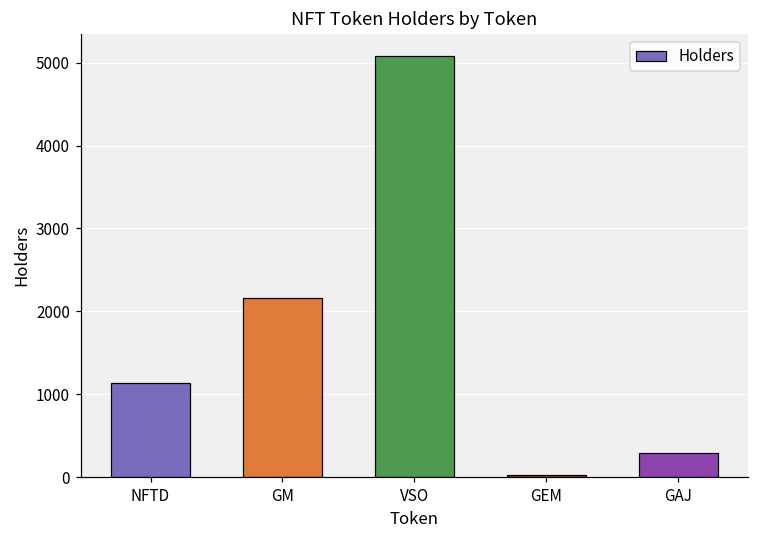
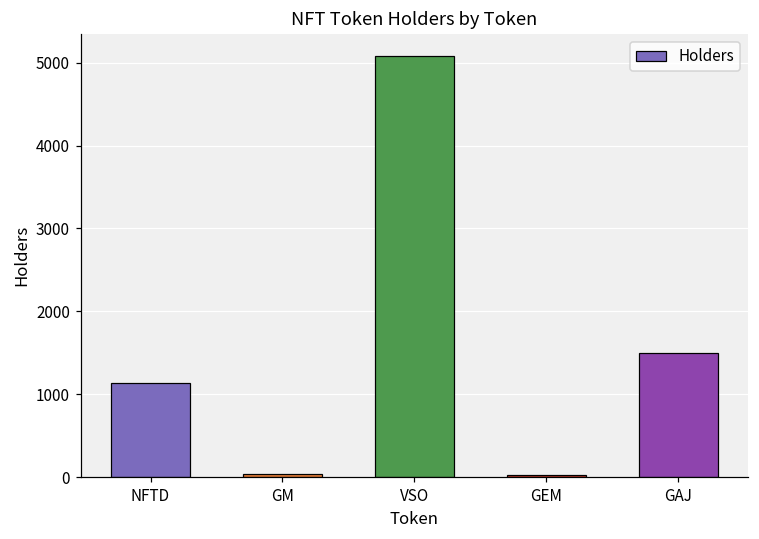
  {
    "NFTD": 1100,
-   "GM": 2200,
+   "GM": 0,
    "VSO": 5100,
-   "GAJ": 300
+   "GAJ": 1500
  }
